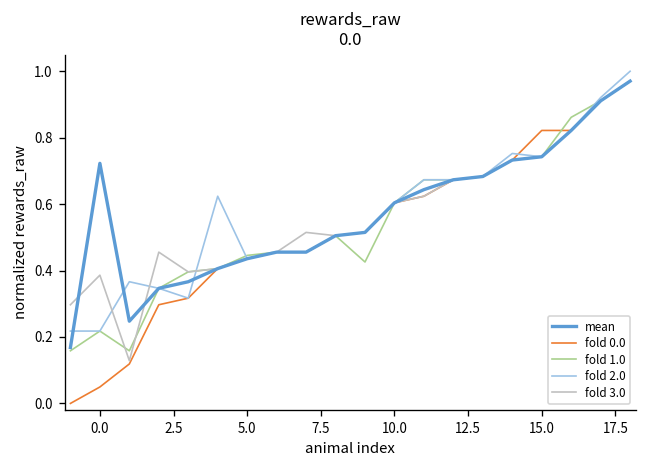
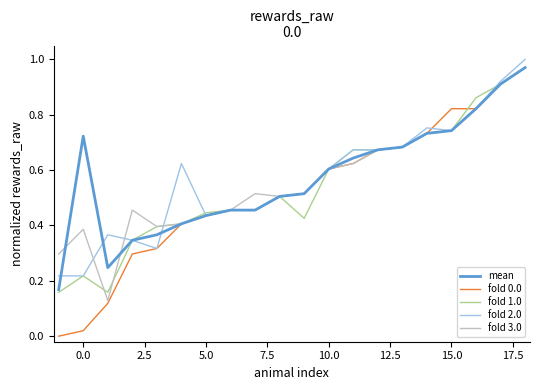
  {
    "mean": {
      "0.0": 0.72
    },
    "fold 0.0": {
-     "0.0": 0.05,
+     "0.0": 0.02,
      "15.0": 0.82
    }
  }
